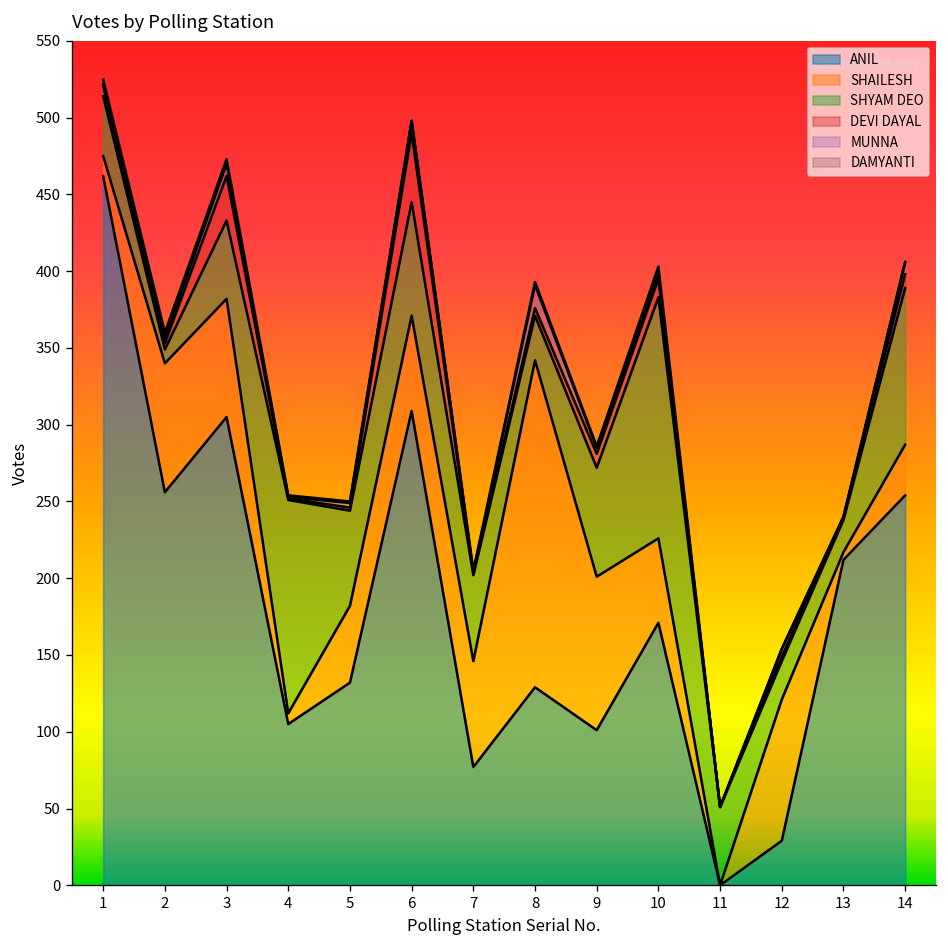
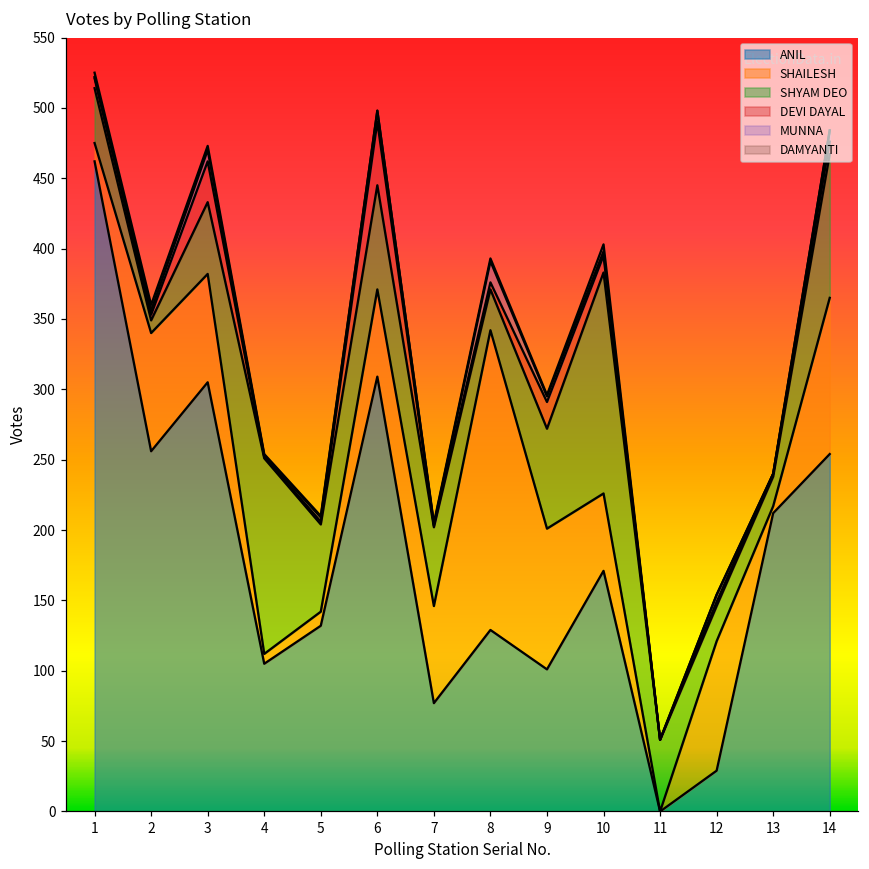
  {
    "ANIL": {
      "1": 462,
      "2": 256,
      "3": 305,
      "4": 105,
      "5": 132,
      "6": 309,
      "7": 77,
      "8": 129,
      "9": 101,
      "10": 171,
      "12": 29,
      "13": 212,
      "14": 254
    },
    "SHAILESH": {
      "1": 13,
      "2": 84,
      "3": 77,
      "4": 7,
-     "5": 50,
+     "5": 10,
      "6": 62,
      "7": 69,
      "8": 213,
      "9": 100,
      "10": 55,
      "12": 92,
      "13": 5,
-     "14": 33
+     "14": 111
    },
    "SHYAM DEO": {
      "1": 39,
      "2": 9,
      "3": 51,
      "6": 74,
      "8": 29,
      "9": 71,
      "10": 157,
      "12": 25,
      "13": 21,
      "14": 102
    },
    "DEVI DAYAL": {
      "2": 4,
      "3": 29,
      "6": 45,
      "8": 5,
-     "9": 9,
+     "9": 19,
      "10": 12,
      "12": 3
    }
  }
